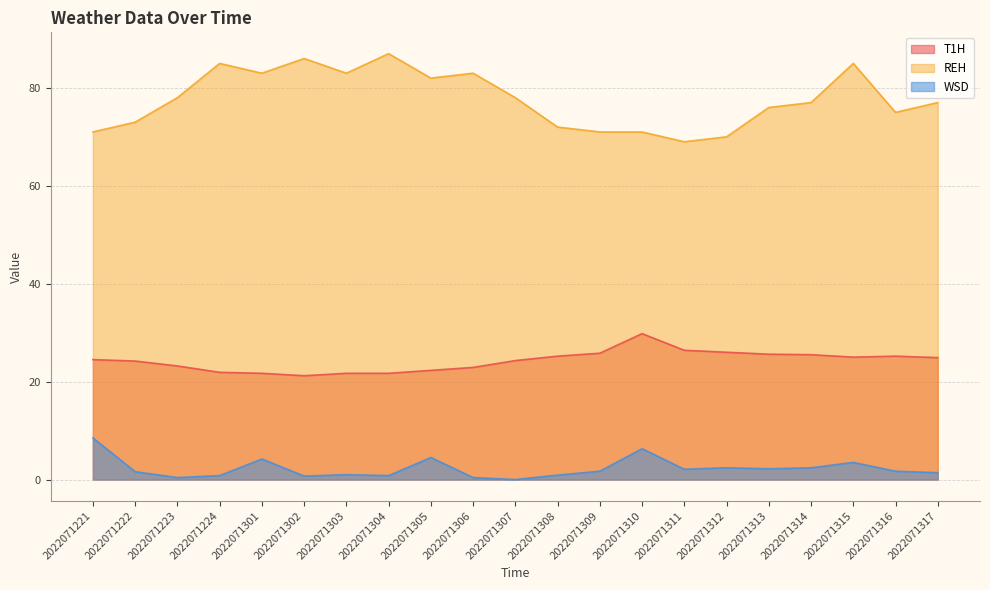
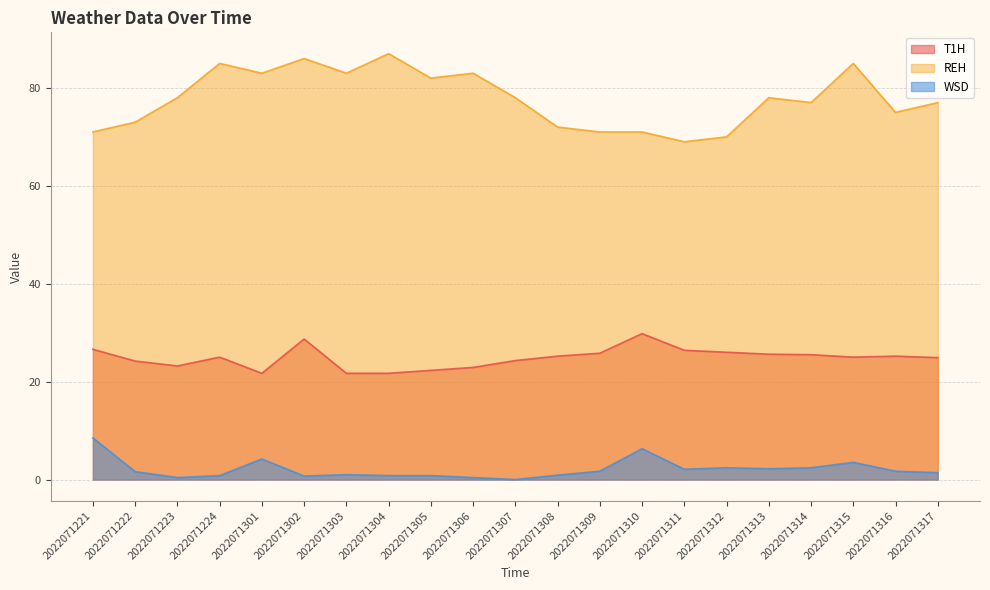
  {
    "T1H": {
-     "2022071221": 25,
+     "2022071221": 27,
      "2022071222": 24,
      "2022071223": 23,
-     "2022071224": 22,
+     "2022071224": 25,
      "2022071301": 22,
-     "2022071302": 21,
+     "2022071302": 29,
      "2022071303": 22,
      "2022071304": 22,
      "2022071305": 22,
      "2022071306": 23,
      "2022071307": 24,
      "2022071308": 25,
      "2022071309": 26,
      "2022071310": 30,
      "2022071311": 26,
      "2022071312": 26,
      "2022071313": 26,
      "2022071314": 26,
      "2022071315": 25,
      "2022071316": 25,
      "2022071317": 25
    },
    "REH": {
      "2022071221": 71,
      "2022071222": 73,
      "2022071223": 78,
      "2022071224": 85,
      "2022071301": 83,
      "2022071302": 86,
      "2022071303": 83,
      "2022071304": 87,
      "2022071305": 82,
      "2022071306": 83,
      "2022071307": 78,
      "2022071308": 72,
      "2022071309": 71,
      "2022071310": 71,
      "2022071311": 69,
      "2022071312": 70,
-     "2022071313": 76,
+     "2022071313": 78,
      "2022071314": 77,
      "2022071315": 85,
      "2022071316": 75,
      "2022071317": 77
    },
    "WSD": {
      "2022071221": 9,
      "2022071222": 2,
      "2022071223": 0,
      "2022071224": 1,
      "2022071301": 4,
      "2022071302": 1,
      "2022071303": 1,
      "2022071304": 1,
-     "2022071305": 5,
+     "2022071305": 1,
      "2022071306": 0,
      "2022071307": 0,
      "2022071308": 1,
      "2022071309": 2,
      "2022071310": 6,
      "2022071311": 2,
      "2022071312": 2,
      "2022071313": 2,
      "2022071314": 2,
      "2022071315": 4,
      "2022071316": 2,
      "2022071317": 1
    }
  }
